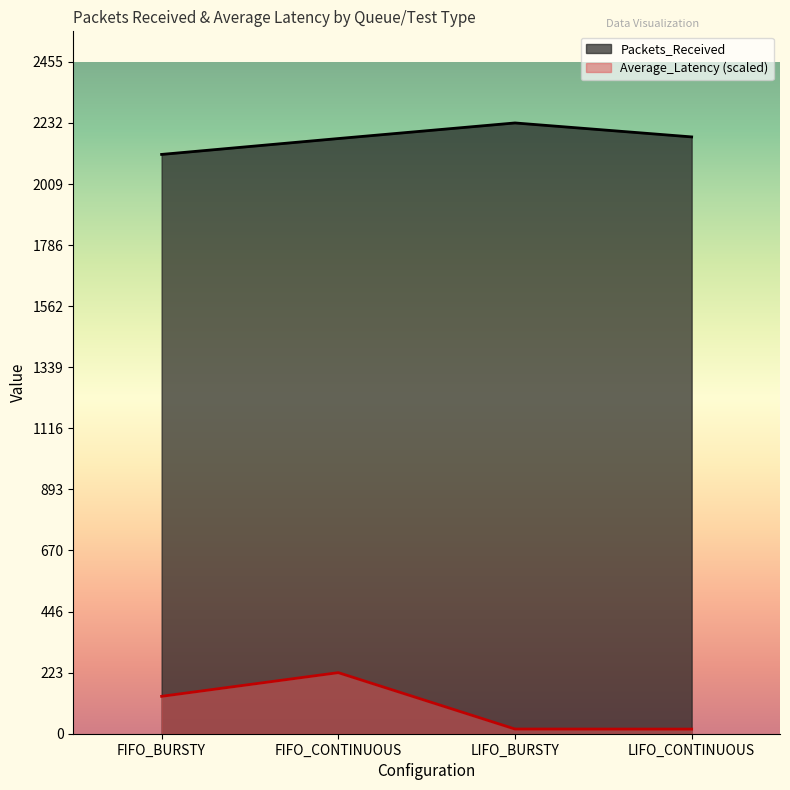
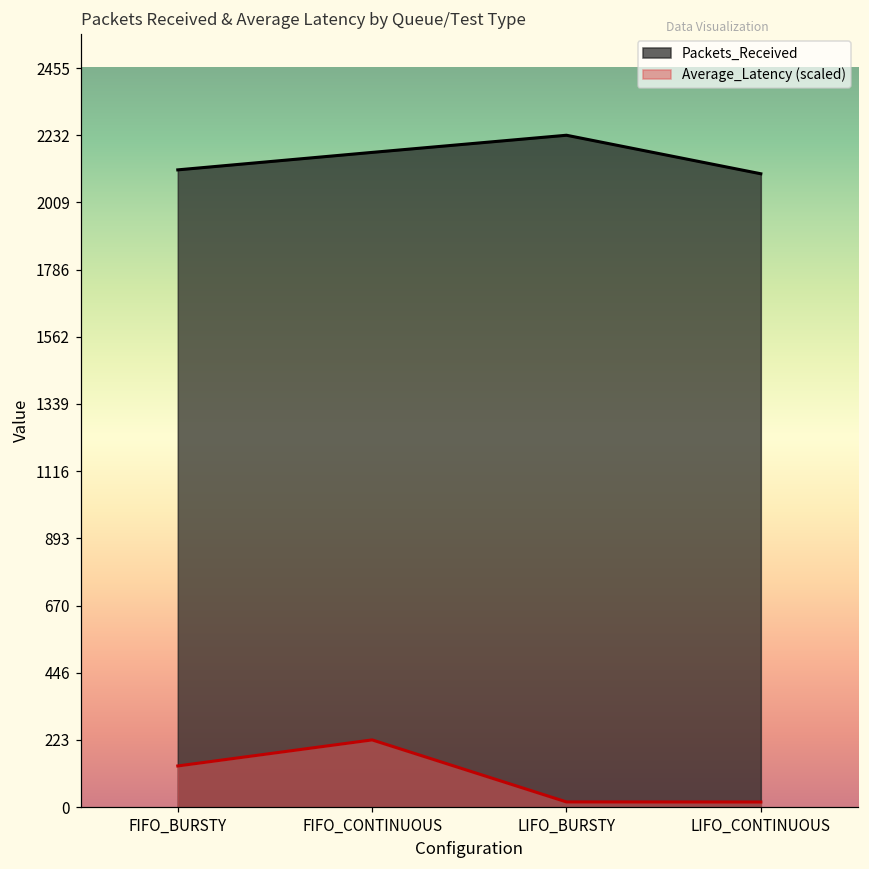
  {
    "Packets_Received": {
      "FIFO_BURSTY": 2120,
      "FIFO_CONTINUOUS": 2180,
      "LIFO_BURSTY": 2230,
-     "LIFO_CONTINUOUS": 2180
+     "LIFO_CONTINUOUS": 2100
    },
    "Average_Latency (scaled)": {
      "FIFO_BURSTY": 140,
      "FIFO_CONTINUOUS": 220,
      "LIFO_BURSTY": 20,
      "LIFO_CONTINUOUS": 20
    }
  }
